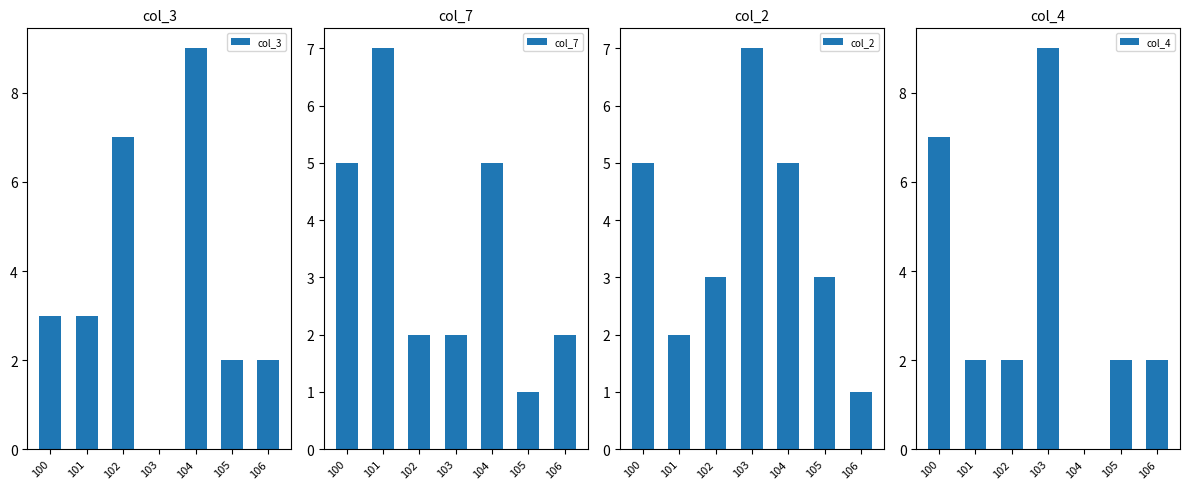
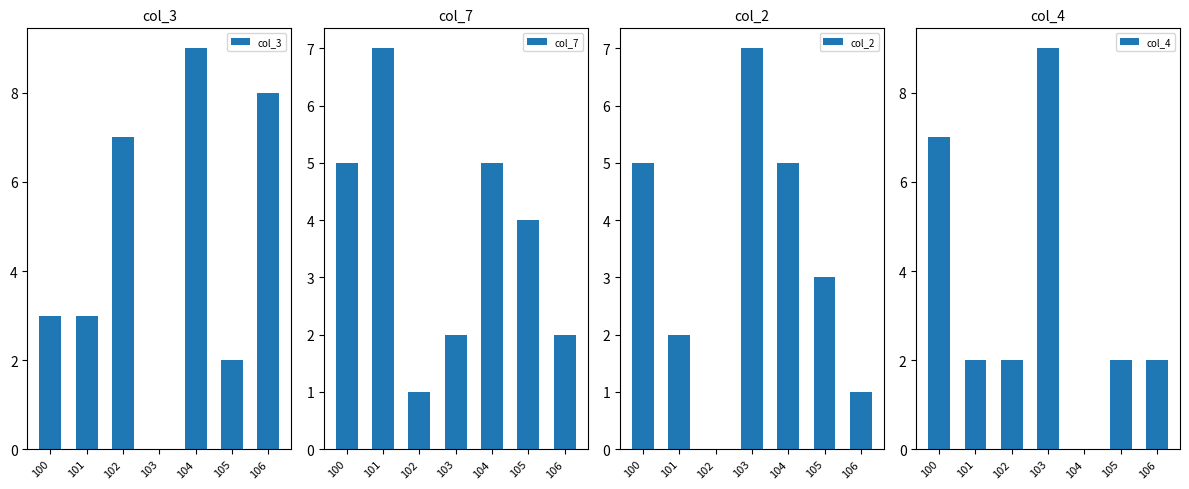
  {
    "col_3": {
      "100": 3,
      "101": 3,
      "102": 7,
      "103": 0,
      "104": 9,
      "105": 2,
-     "106": 2
+     "106": 8
    },
    "col_7": {
      "100": 5,
      "101": 7,
-     "102": 2,
+     "102": 1,
      "103": 2,
      "104": 5,
-     "105": 1,
+     "105": 4,
      "106": 2
    },
    "col_2": {
      "100": 5,
      "101": 2,
-     "102": 3,
+     "102": 0,
      "103": 7,
      "104": 5,
      "105": 3,
      "106": 1
    },
    "col_4": {
      "100": 7.0,
      "101": 2.0,
      "102": 2.0,
      "103": 9.0,
      "104": 0.0,
      "105": 2.0,
      "106": 2.0
    }
  }
